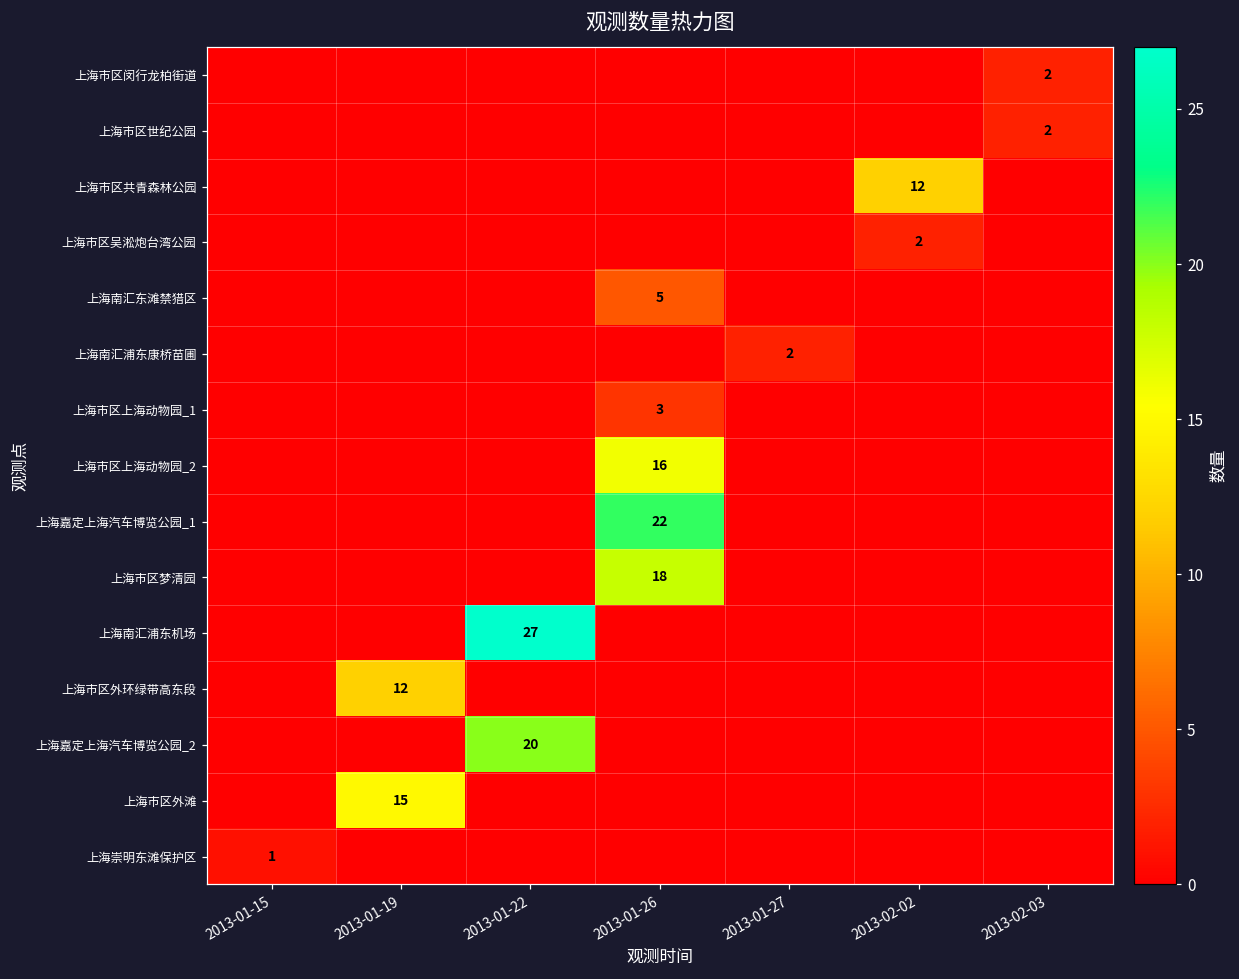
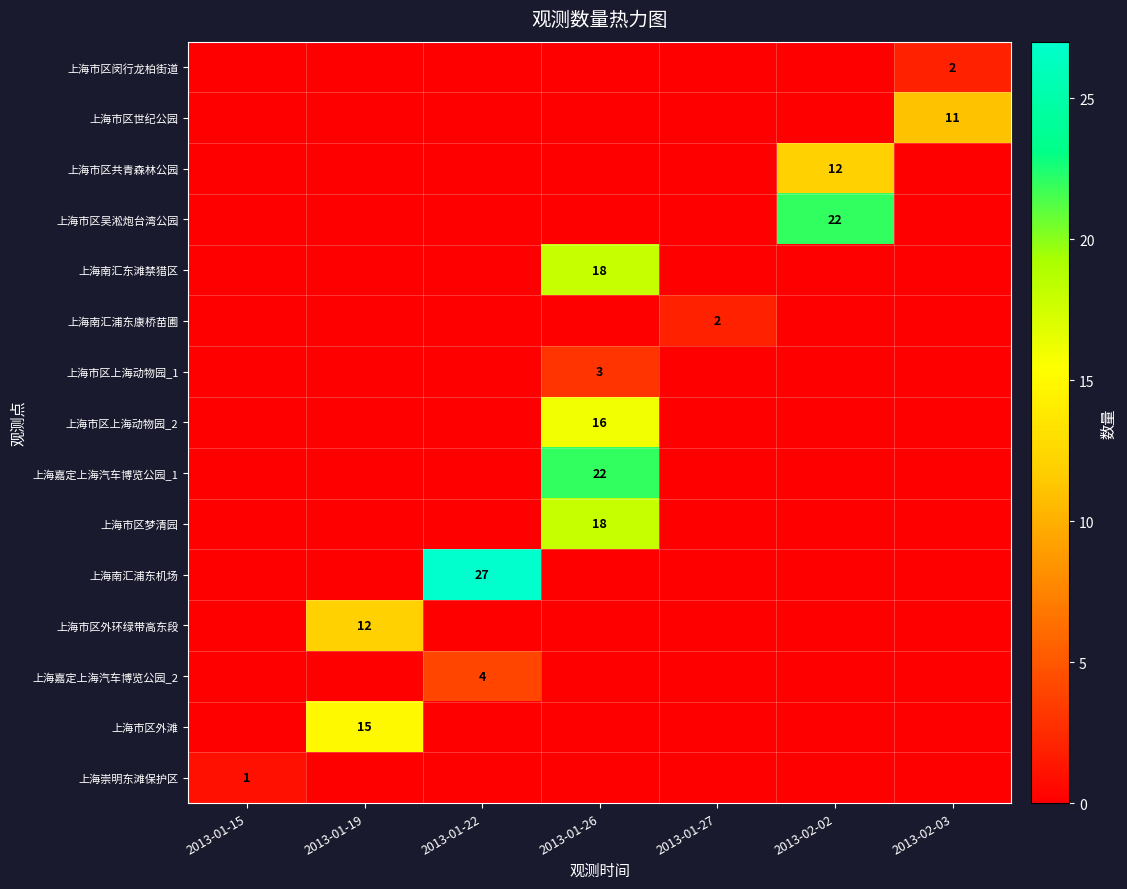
  {
    "上海市区闵行龙柏街道": {
      "2013-02-03": 2
    },
    "上海市区世纪公园": {
-     "2013-02-03": 2
+     "2013-02-03": 11
    },
    "上海市区共青森林公园": {
      "2013-02-02": 12
    },
    "上海市区吴淞炮台湾公园": {
-     "2013-02-02": 2
+     "2013-02-02": 22
    },
    "上海南汇东滩禁猎区": {
-     "2013-01-26": 5
+     "2013-01-26": 18
    },
    "上海南汇浦东康桥苗圃": {
      "2013-01-27": 2
    },
    "上海市区上海动物园_1": {
      "2013-01-26": 3
    },
    "上海市区上海动物园_2": {
      "2013-01-26": 16
    },
    "上海嘉定上海汽车博览公园_1": {
      "2013-01-26": 22
    },
    "上海市区梦清园": {
      "2013-01-26": 18
    },
    "上海南汇浦东机场": {
      "2013-01-22": 27
    },
    "上海市区外环绿带高东段": {
      "2013-01-19": 12
    },
    "上海嘉定上海汽车博览公园_2": {
-     "2013-01-22": 20
+     "2013-01-22": 4
    },
    "上海市区外滩": {
      "2013-01-19": 15
    },
    "上海崇明东滩保护区": {
      "2013-01-15": 1
    }
  }
